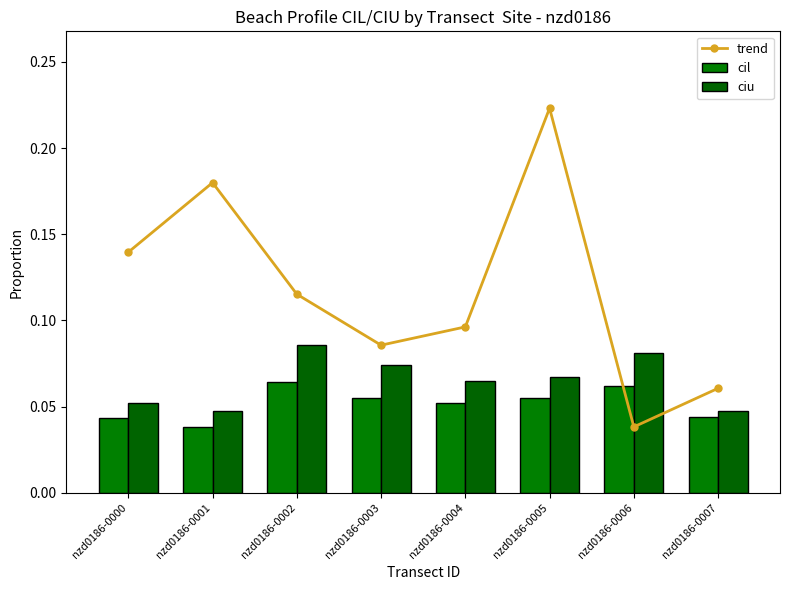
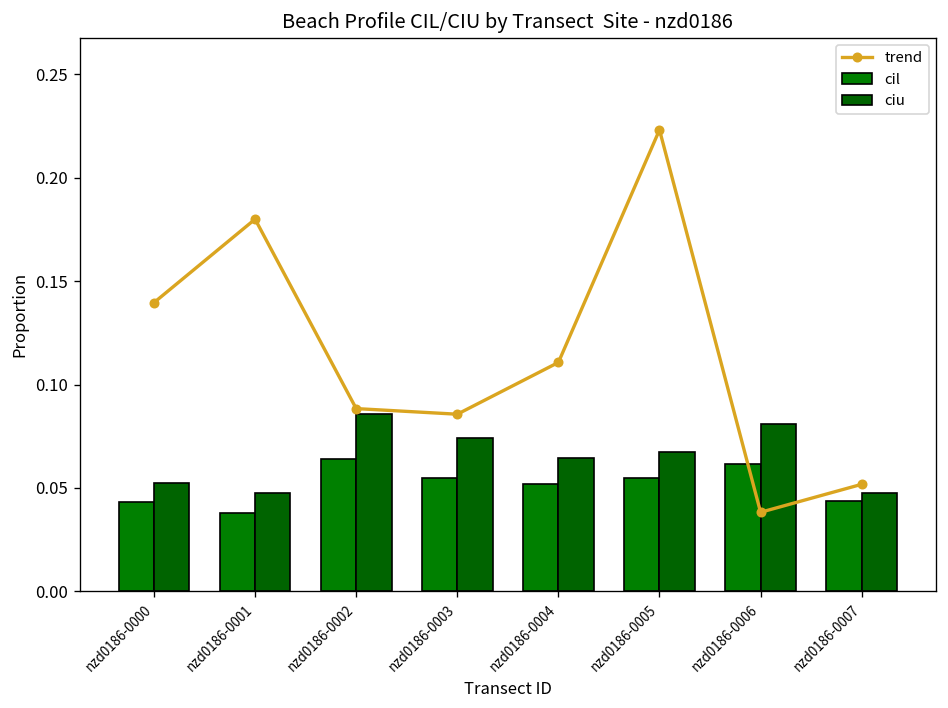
  {
    "trend": {
      "nzd0186-0000": 0.140,
      "nzd0186-0001": 0.180,
-     "nzd0186-0002": 0.115,
+     "nzd0186-0002": 0.088,
      "nzd0186-0003": 0.086,
-     "nzd0186-0004": 0.096,
+     "nzd0186-0004": 0.111,
      "nzd0186-0005": 0.223,
      "nzd0186-0006": 0.038,
-     "nzd0186-0007": 0.061
+     "nzd0186-0007": 0.052
    }
  }
